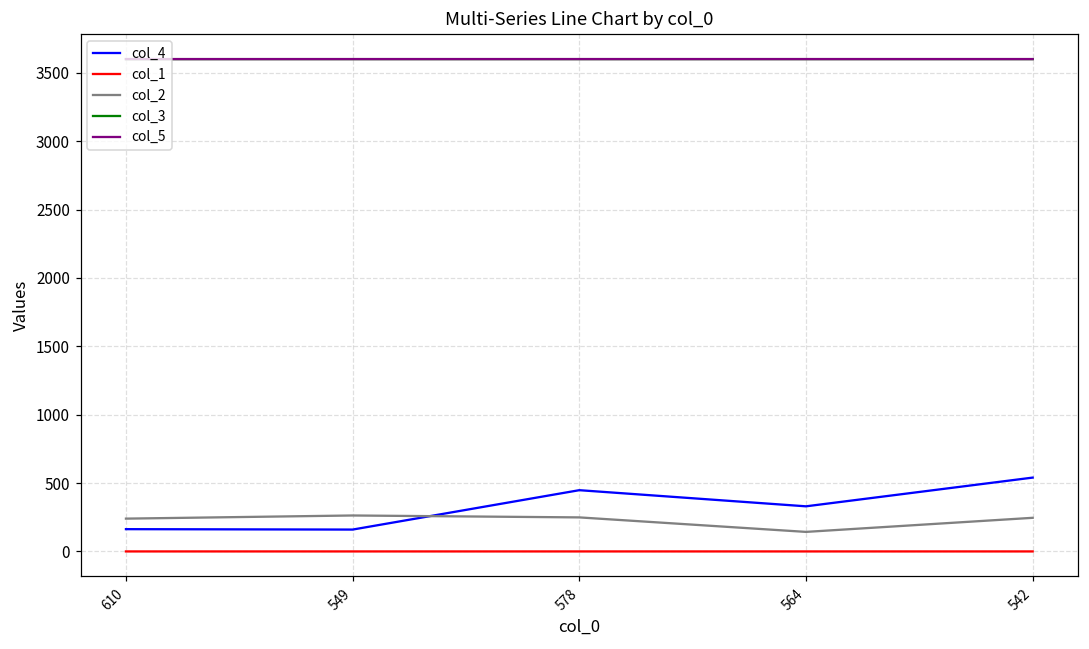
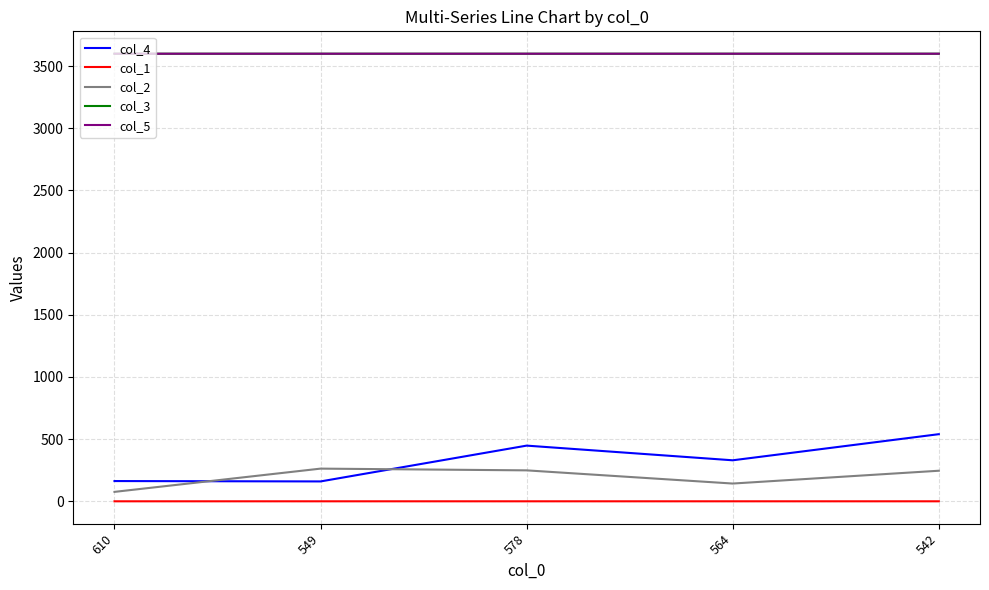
  {
    "col_4": {
      "610": 160,
      "549": 160,
      "578": 450,
      "564": 330,
      "542": 540
    },
    "col_1": {
      "610": 0,
      "549": 0,
      "578": 0,
      "564": 0,
      "542": 0
    },
    "col_2": {
-     "610": 240,
+     "610": 80,
      "549": 260,
      "578": 250,
      "564": 140,
      "542": 250
    },
    "col_5": {
      "549": 3600,
      "578": 3600,
      "564": 3600,
      "542": 3600
    }
  }
